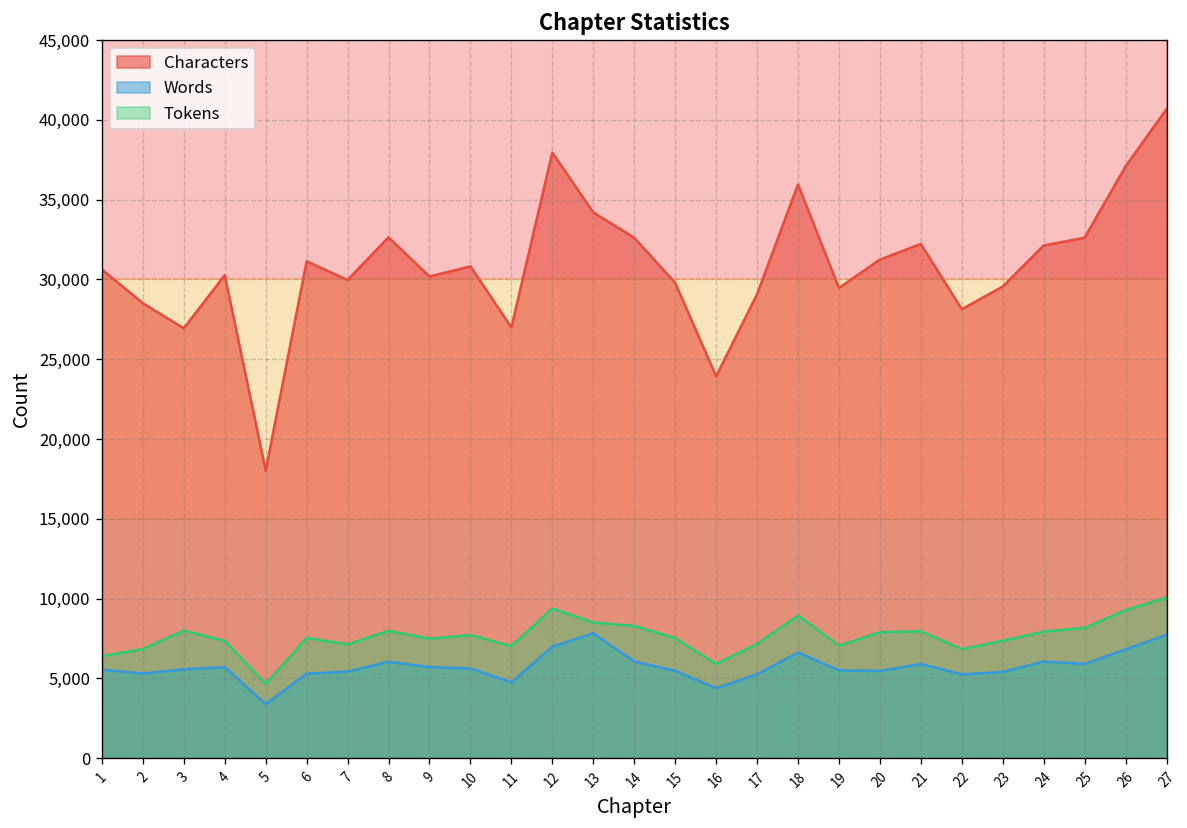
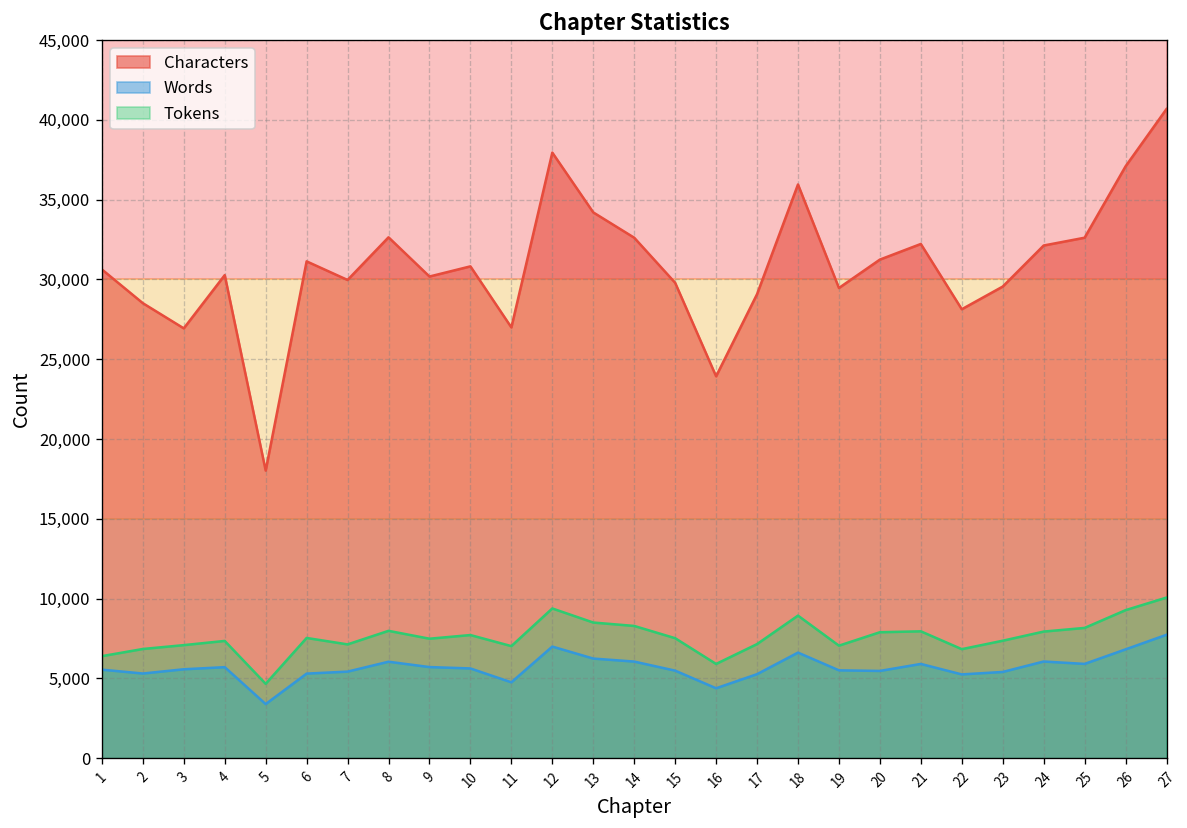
  {
    "Characters": {
      "1": "30,600",
      "2": "28,500",
      "3": "26,900",
      "4": "30,300",
      "5": "18,000",
      "6": "31,100",
      "7": "30,000",
      "8": "32,600",
      "9": "30,200",
      "10": "30,800",
      "11": "27,000",
      "12": "37,900",
      "13": "34,200",
      "14": "32,600",
      "15": "29,800",
      "16": "23,900",
      "17": "29,100",
      "18": "35,900",
      "19": "29,500",
      "20": "31,200",
      "21": "32,200",
      "22": "28,100",
      "23": "29,600",
      "24": "32,100",
      "25": "32,600",
      "26": "37,100",
      "27": "40,700"
    },
    "Words": {
      "1": "5,500",
      "2": "5,300",
      "3": "5,600",
      "4": "5,700",
      "5": "3,400",
      "6": "5,300",
      "7": "5,400",
      "8": "6,000",
      "9": "5,700",
      "10": "5,600",
      "11": "4,800",
      "12": "7,000",
-     "13": "7,800",
+     "13": "6,200",
      "14": "6,100",
      "15": "5,500",
      "16": "4,400",
      "17": "5,300",
      "18": "6,600",
      "19": "5,500",
      "20": "5,500",
      "21": "5,900",
      "22": "5,200",
      "23": "5,400",
      "24": "6,100",
      "25": "5,900",
      "26": "6,800",
      "27": "7,700"
    },
    "Tokens": {
      "1": "6,400",
      "2": "6,800",
-     "3": "8,000",
+     "3": "7,100",
      "4": "7,300",
      "5": "4,700",
      "6": "7,500",
      "7": "7,100",
      "8": "8,000",
      "9": "7,500",
      "10": "7,700",
      "11": "7,000",
      "12": "9,400",
      "13": "8,500",
      "14": "8,300",
      "15": "7,500",
      "16": "5,900",
      "17": "7,100",
      "18": "8,900",
      "19": "7,100",
      "20": "7,900",
      "21": "7,900",
      "22": "6,800",
      "23": "7,400",
      "24": "7,900",
      "25": "8,200",
      "26": "9,300",
      "27": "10,100"
    }
  }
